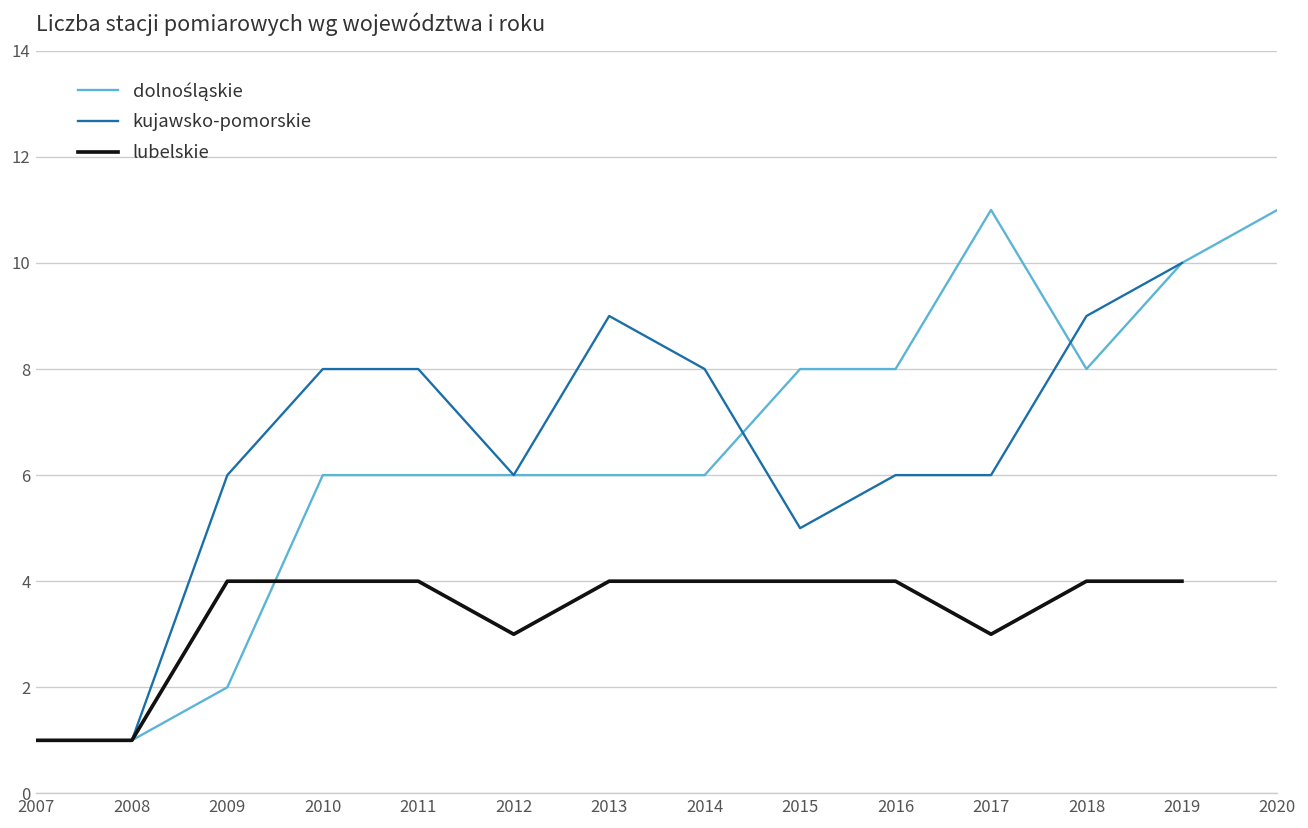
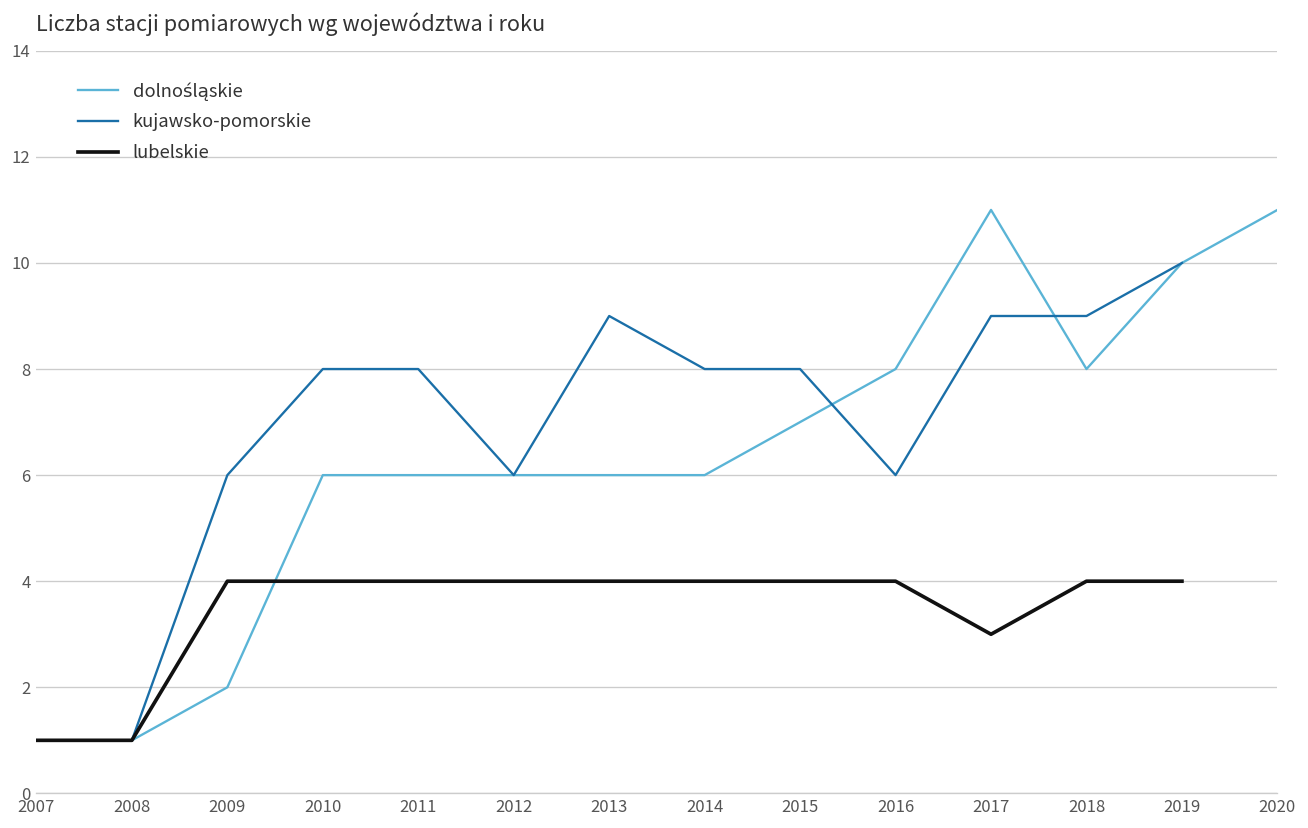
  {
    "dolnośląskie": {
      "2009": 2,
      "2010": 6,
      "2011": 6,
      "2013": 6,
      "2014": 6,
-     "2015": 8,
+     "2015": 7,
      "2016": 8,
      "2017": 11,
      "2018": 8,
      "2020": 11
    },
    "kujawsko-pomorskie": {
      "2009": 6,
      "2010": 8,
      "2011": 8,
      "2013": 9,
      "2014": 8,
-     "2015": 5,
+     "2015": 8,
      "2016": 6,
-     "2017": 6,
+     "2017": 9,
      "2018": 9
    },
    "lubelskie": {
      "2009": 4,
      "2010": 4,
      "2011": 4,
-     "2012": 3,
+     "2012": 4,
      "2013": 4,
      "2014": 4,
      "2015": 4,
      "2016": 4,
      "2017": 3,
      "2018": 4,
      "2019": 4
    }
  }
